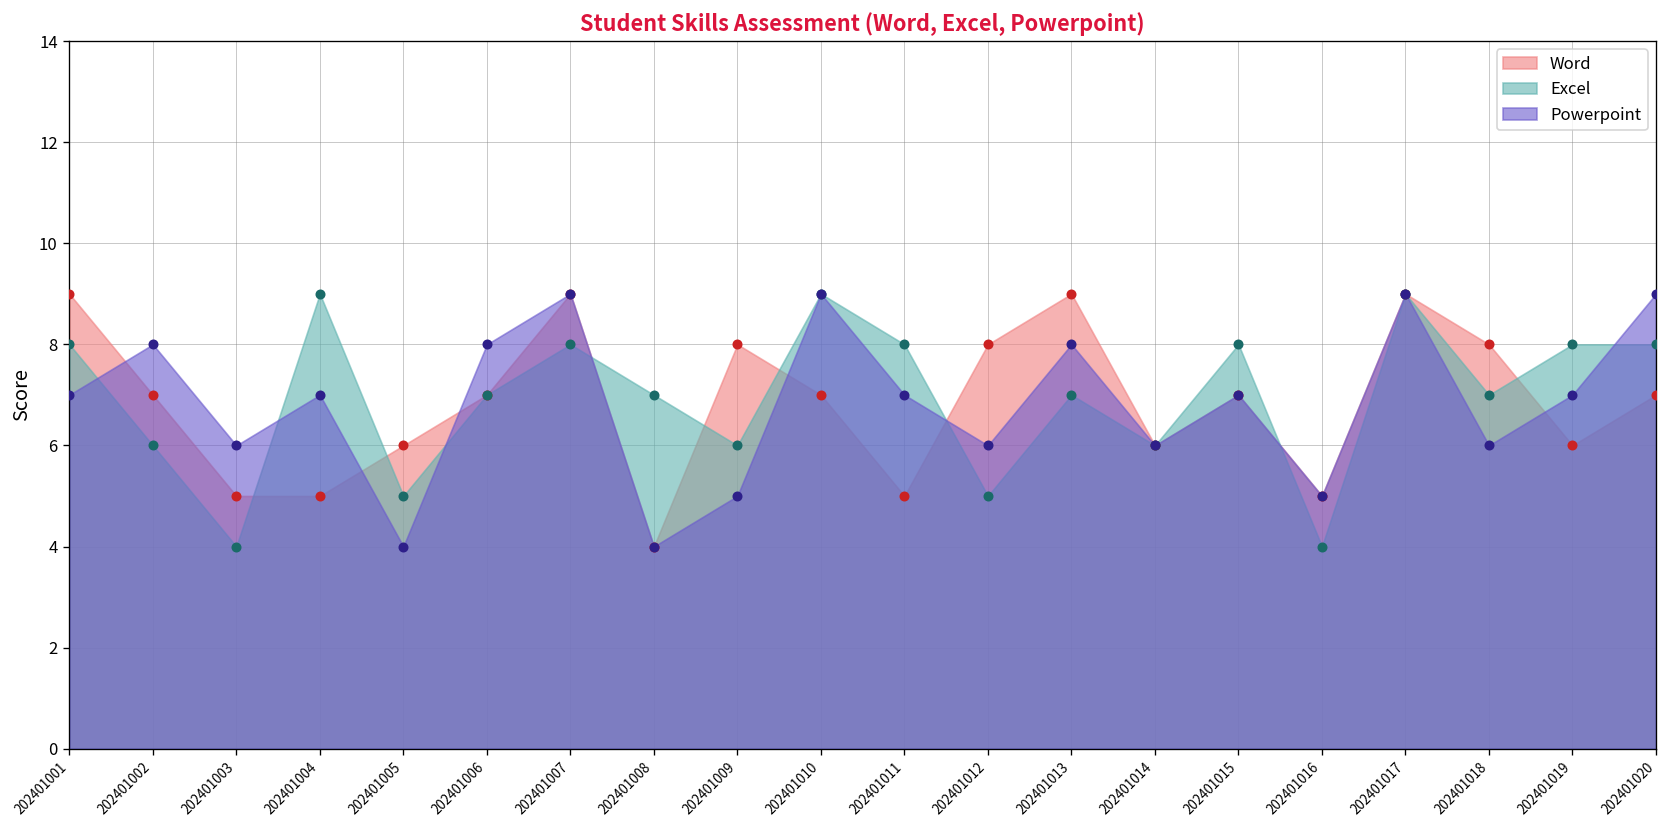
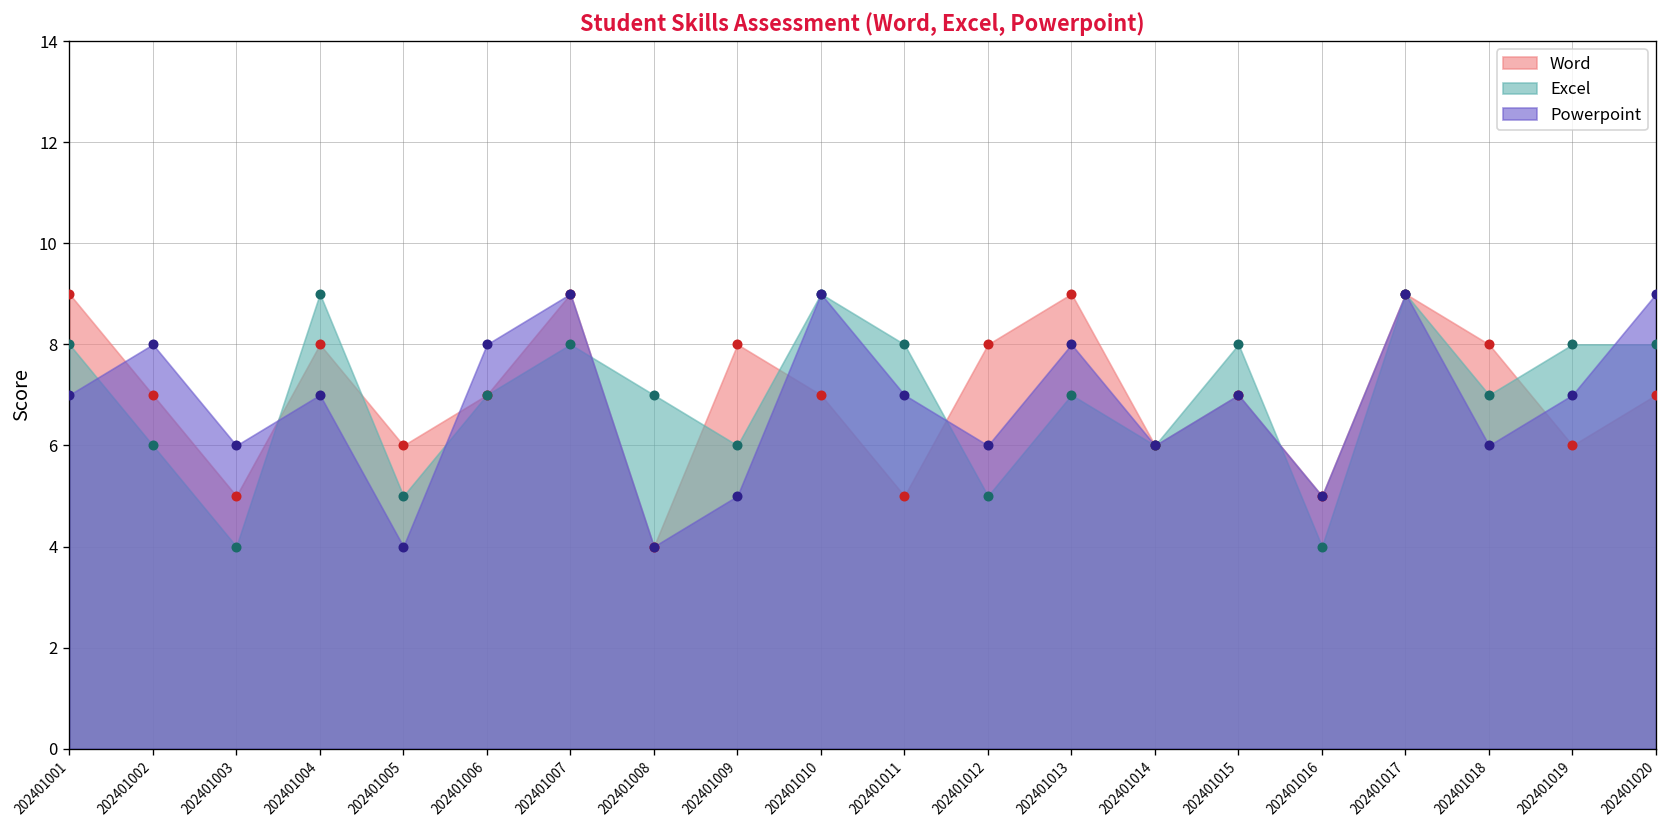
  {
    "Word": {
      "202401001": 9,
      "202401002": 7,
      "202401003": 5,
-     "202401004": 5,
+     "202401004": 8,
      "202401005": 6,
      "202401009": 8,
      "202401010": 7,
      "202401011": 5,
      "202401012": 8,
      "202401013": 9,
      "202401018": 8,
      "202401019": 6,
      "202401020": 7
    },
    "Excel": {
      "202401001": 8,
      "202401002": 6,
      "202401003": 4,
      "202401004": 9,
      "202401005": 5,
      "202401007": 8,
      "202401008": 7,
      "202401009": 6,
      "202401011": 8,
      "202401012": 5,
      "202401013": 7,
      "202401015": 8,
      "202401016": 4,
      "202401018": 7,
      "202401019": 8,
      "202401020": 8
    },
    "Powerpoint": {
      "202401001": 7,
      "202401002": 8,
      "202401003": 6,
      "202401004": 7,
      "202401005": 4,
      "202401006": 8,
      "202401009": 5,
      "202401011": 7,
      "202401012": 6,
      "202401013": 8,
      "202401018": 6,
      "202401019": 7,
      "202401020": 9
    }
  }
